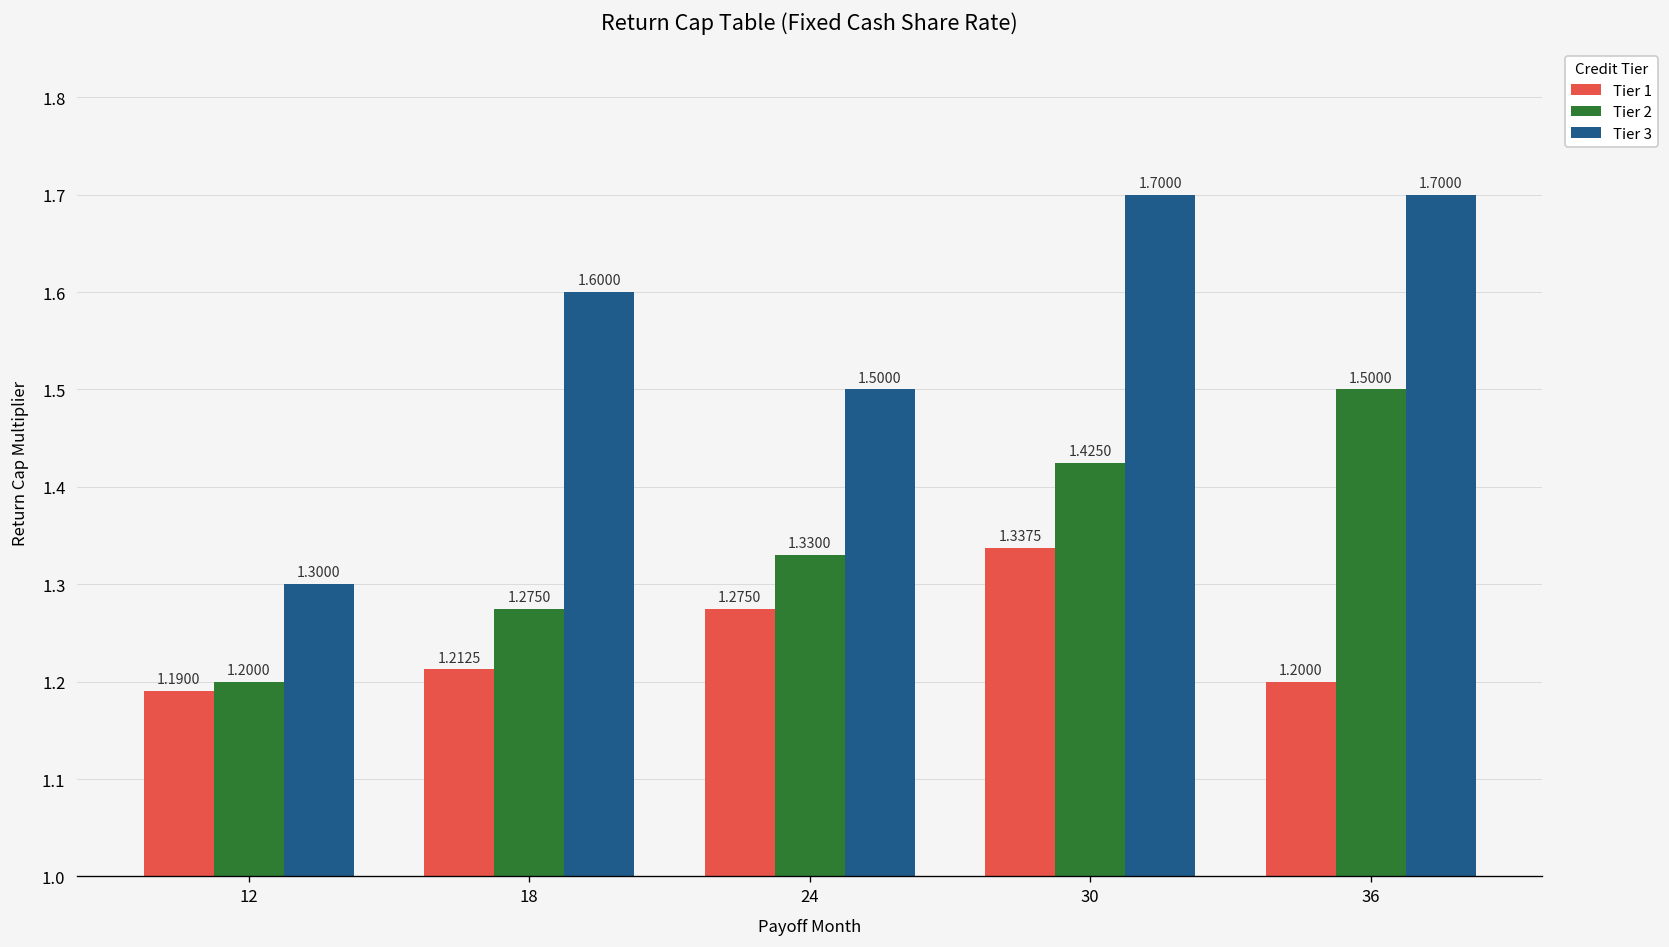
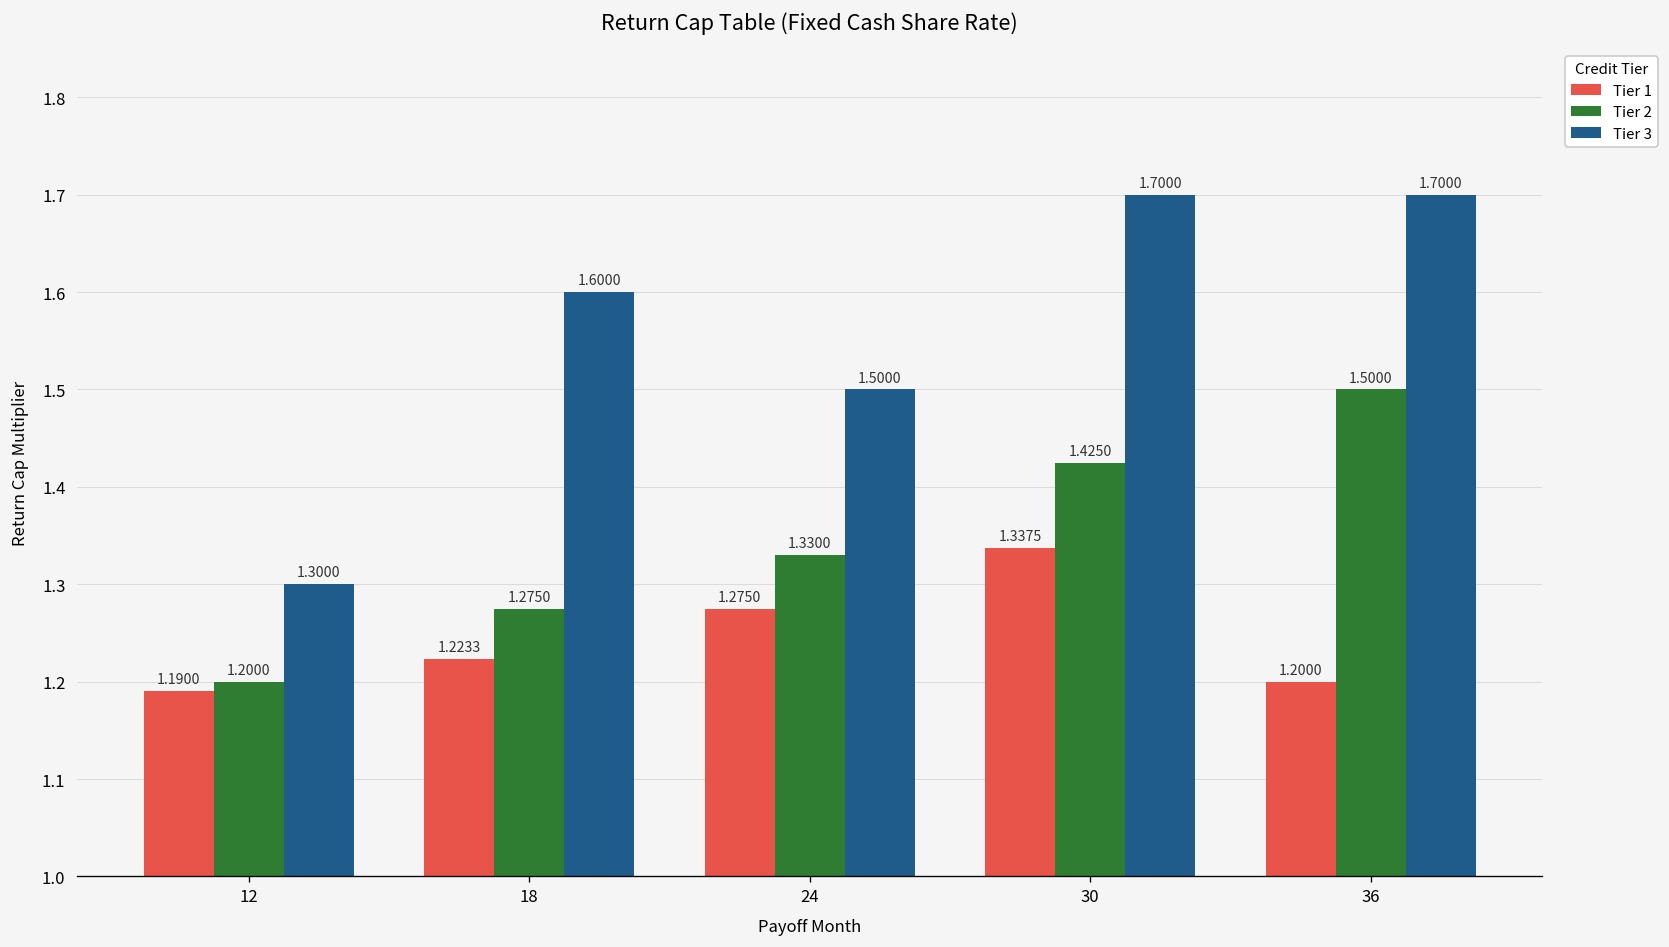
  {
    "Tier 1": {
      "12": 1.1900,
-     "18": 1.2125,
+     "18": 1.2233,
      "24": 1.2750,
      "30": 1.3375,
      "36": 1.2000
    },
    "Tier 2": {
      "12": 1.2000,
      "18": 1.2750,
      "24": 1.3300,
      "30": 1.4250,
      "36": 1.5000
    },
    "Tier 3": {
      "12": 1.3000,
      "18": 1.6000,
      "24": 1.5000,
      "30": 1.7000,
      "36": 1.7000
    }
  }
